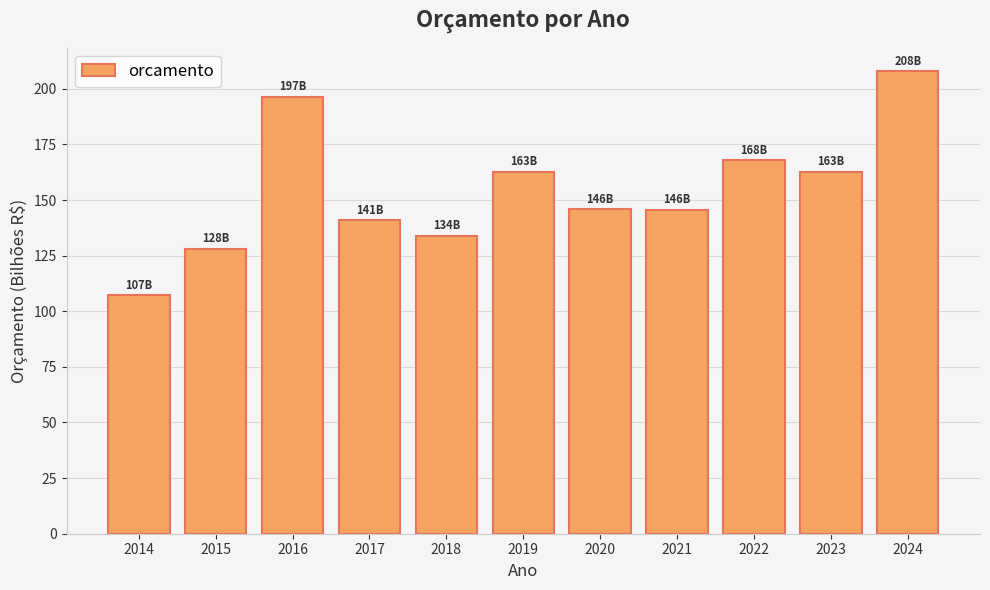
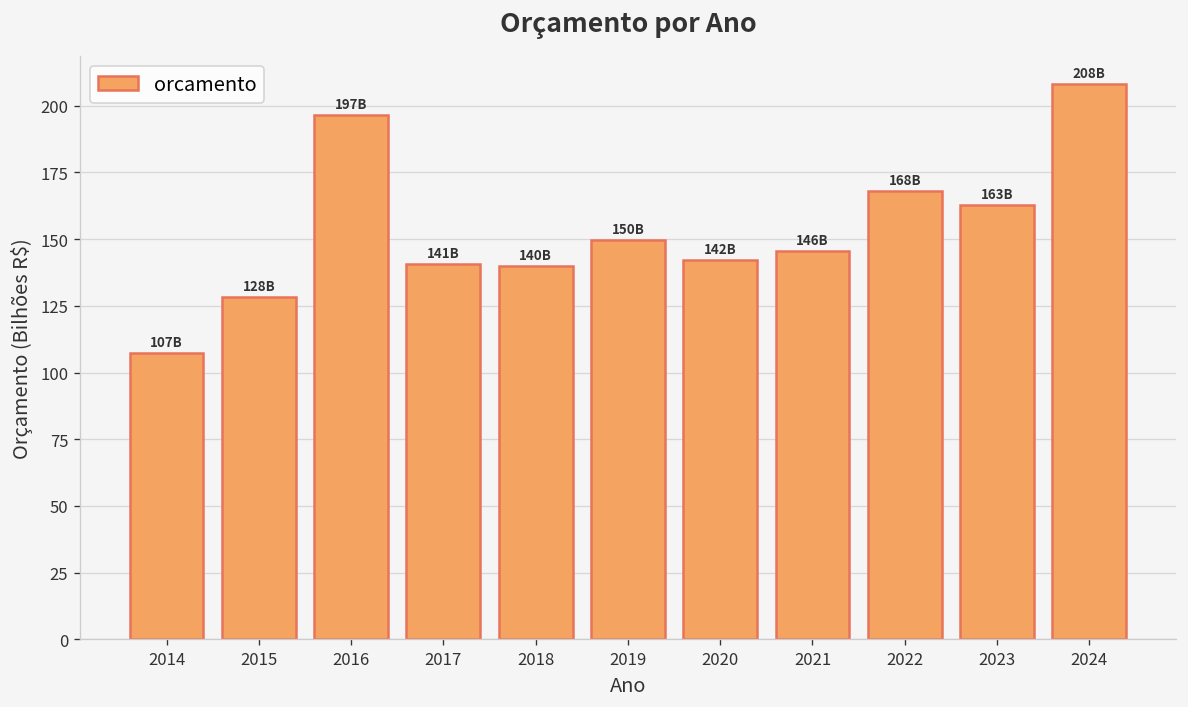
  {
    "2014": "107B",
    "2015": "128B",
    "2016": "197B",
    "2017": "141B",
-   "2018": "134B",
-   "2019": "163B",
-   "2020": "146B",
+   "2018": "140B",
+   "2019": "150B",
+   "2020": "142B",
    "2021": "146B",
    "2022": "168B",
    "2023": "163B",
    "2024": "208B"
  }
